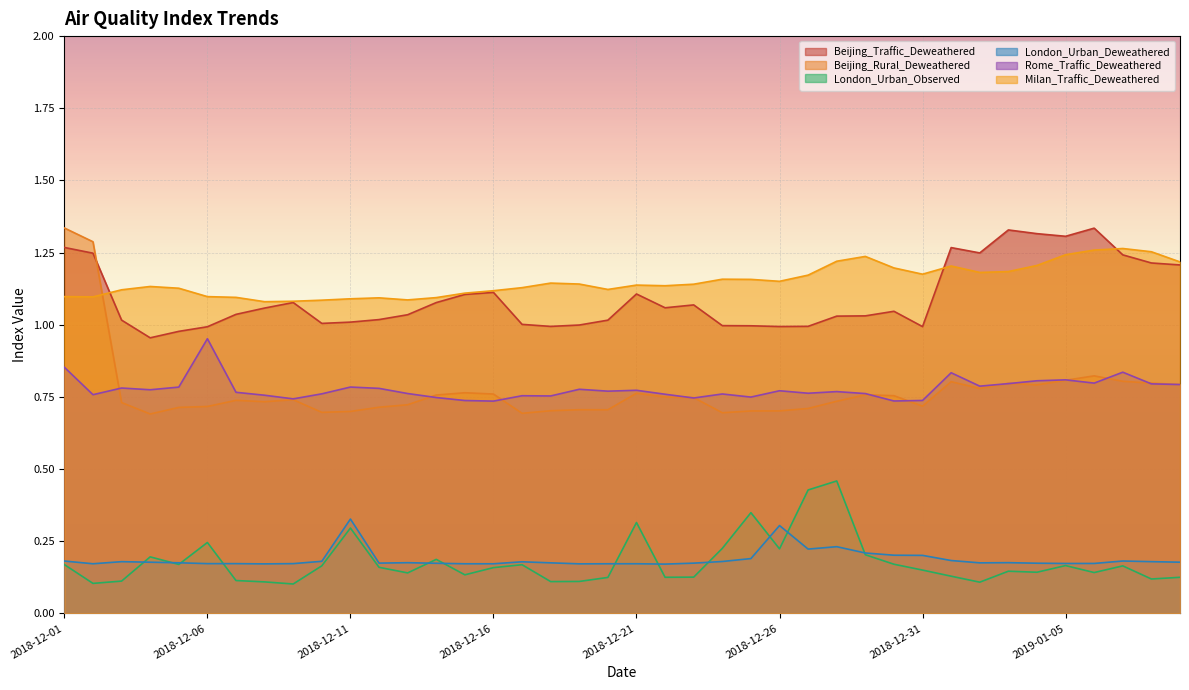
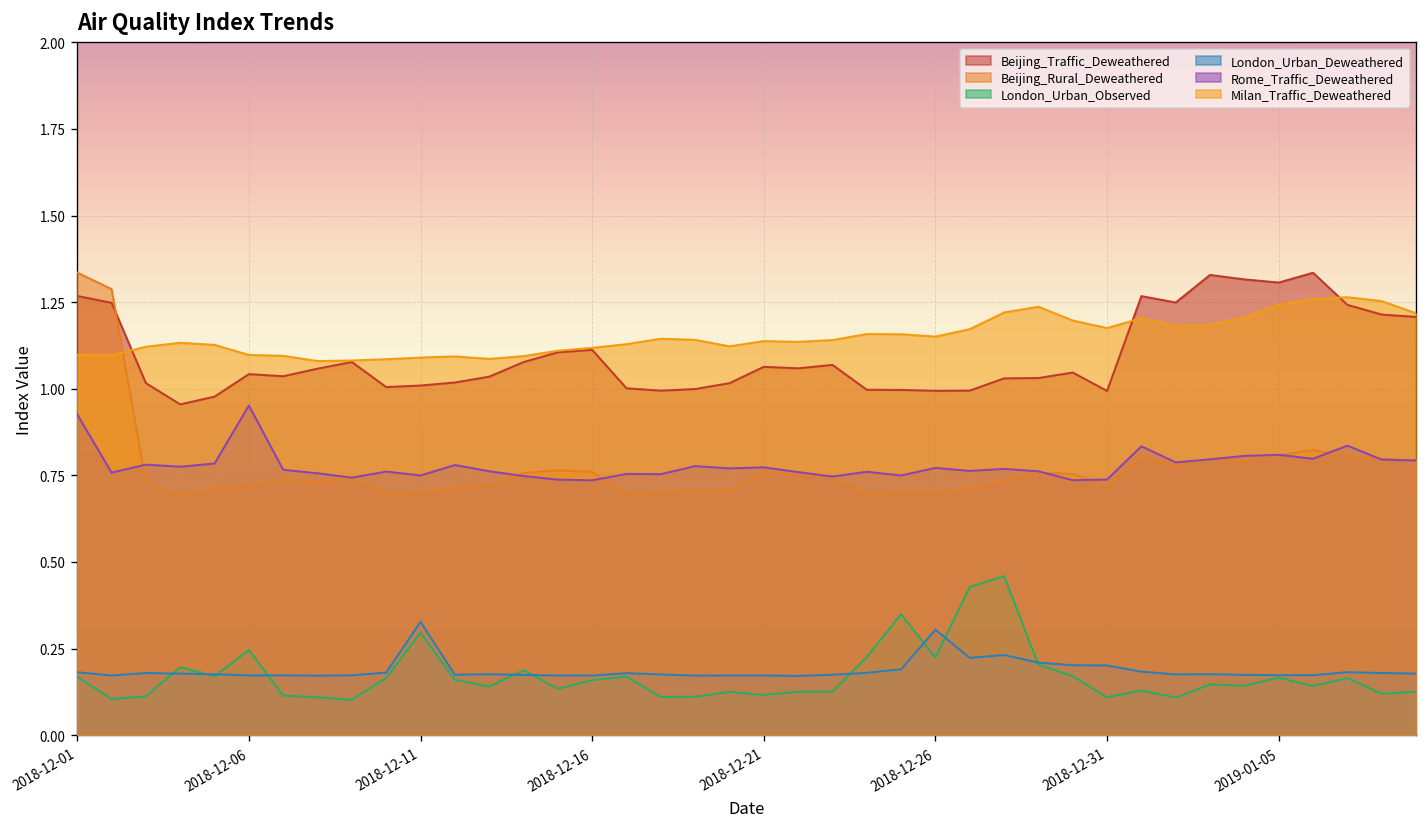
  {
    "Beijing_Traffic_Deweathered": {
      "2018-12-01": 1.27,
-     "2018-12-06": 0.99,
+     "2018-12-06": 1.04,
      "2018-12-11": 1.01,
-     "2018-12-21": 1.11,
+     "2018-12-21": 1.06,
      "2018-12-26": 0.99,
      "2018-12-31": 0.99,
      "2019-01-05": 1.31
    },
    "London_Urban_Observed": {
      "2018-12-01": 0.17,
      "2018-12-06": 0.25,
      "2018-12-11": 0.30,
      "2018-12-16": 0.16,
-     "2018-12-21": 0.31,
+     "2018-12-21": 0.12,
      "2018-12-26": 0.22,
-     "2018-12-31": 0.15
+     "2018-12-31": 0.11
    },
    "London_Urban_Deweathered": {
      "2018-12-01": 0.18,
      "2018-12-06": 0.17,
      "2018-12-11": 0.33,
      "2018-12-16": 0.17,
      "2018-12-21": 0.17,
      "2018-12-26": 0.30,
      "2018-12-31": 0.20
    },
    "Rome_Traffic_Deweathered": {
-     "2018-12-01": 0.85,
+     "2018-12-01": 0.93,
      "2018-12-06": 0.95,
-     "2018-12-11": 0.78,
+     "2018-12-11": 0.75,
      "2018-12-16": 0.74,
      "2018-12-21": 0.77,
      "2018-12-26": 0.77,
      "2018-12-31": 0.74
    }
  }
